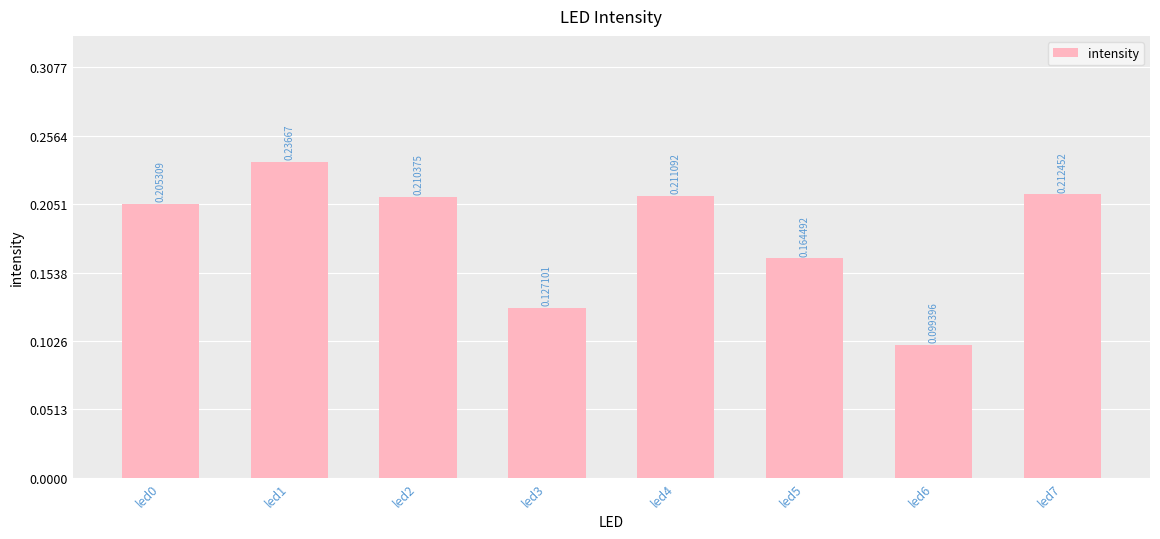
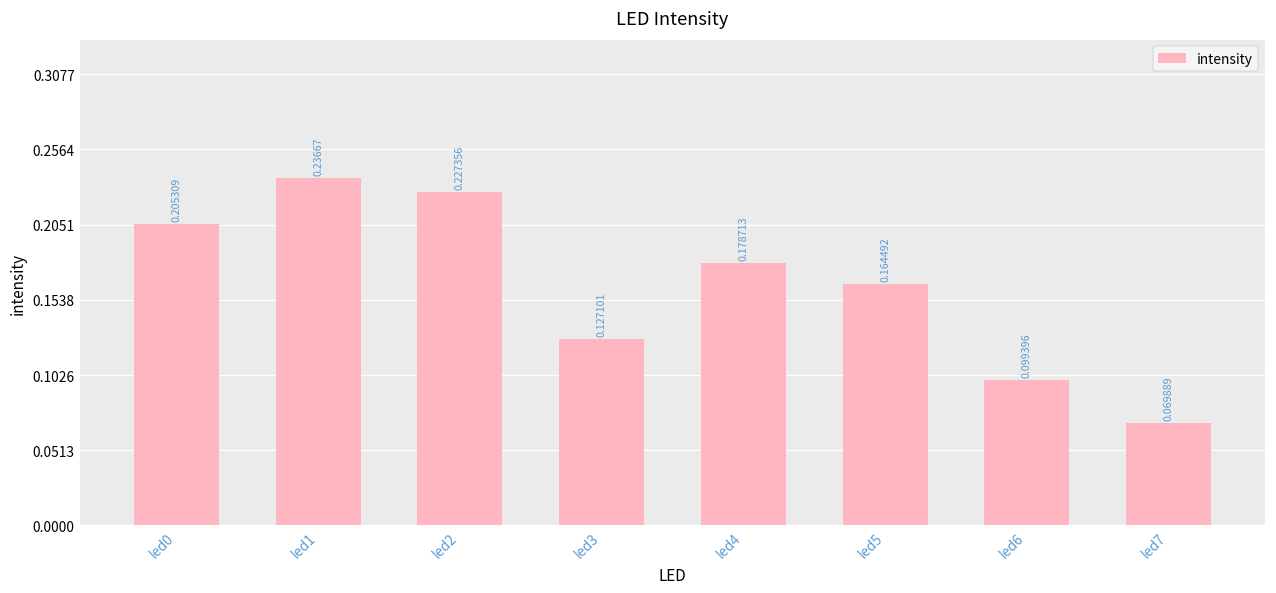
  {
    "led0": 0.205309,
    "led1": 0.23667,
-   "led2": 0.210375,
+   "led2": 0.227356,
    "led3": 0.127101,
-   "led4": 0.211092,
+   "led4": 0.178713,
    "led5": 0.164492,
    "led6": 0.099396,
-   "led7": 0.212452
+   "led7": 0.069889
  }
